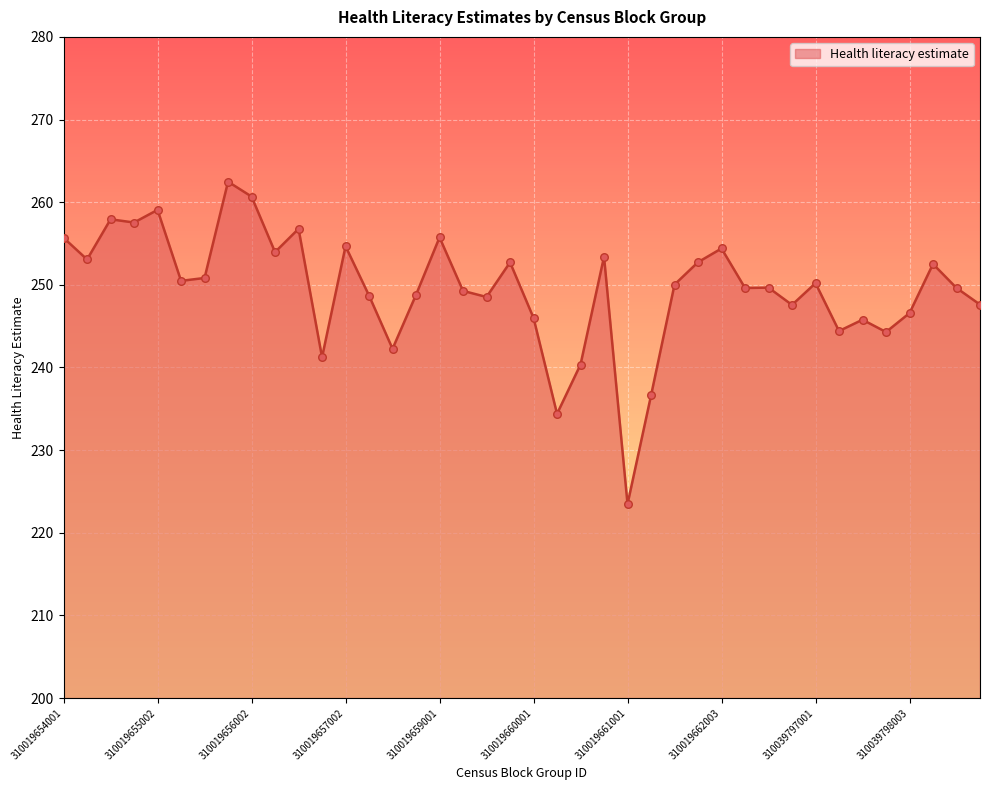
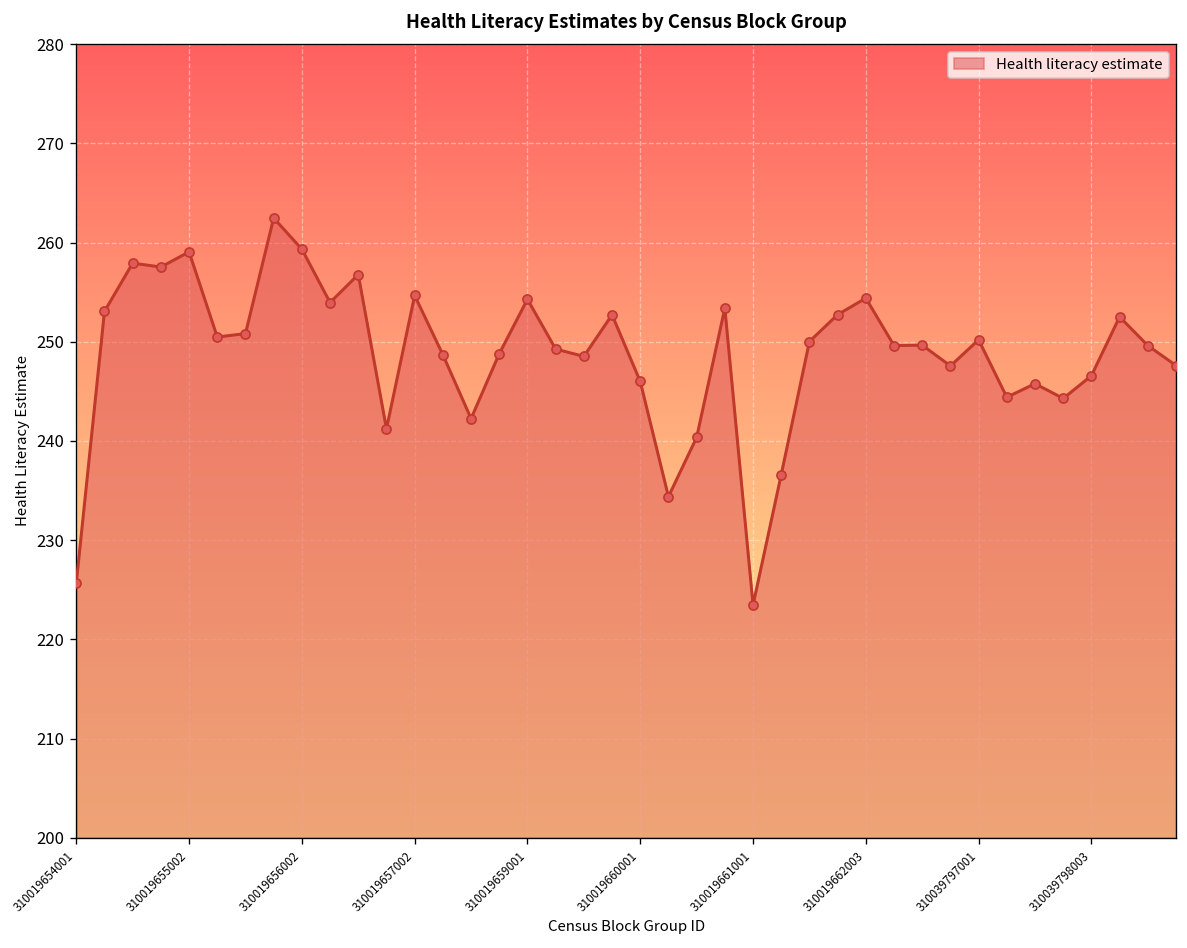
  {
-   "310019654001": 256,
+   "310019654001": 226,
    "310019655002": 259,
-   "310019656002": 261,
+   "310019656002": 259,
    "310019657002": 255,
-   "310019659001": 256,
+   "310019659001": 254,
    "310019660001": 246,
    "310019661001": 223,
    "310019662003": 254,
    "310039797001": 250,
    "310039798003": 247
  }
